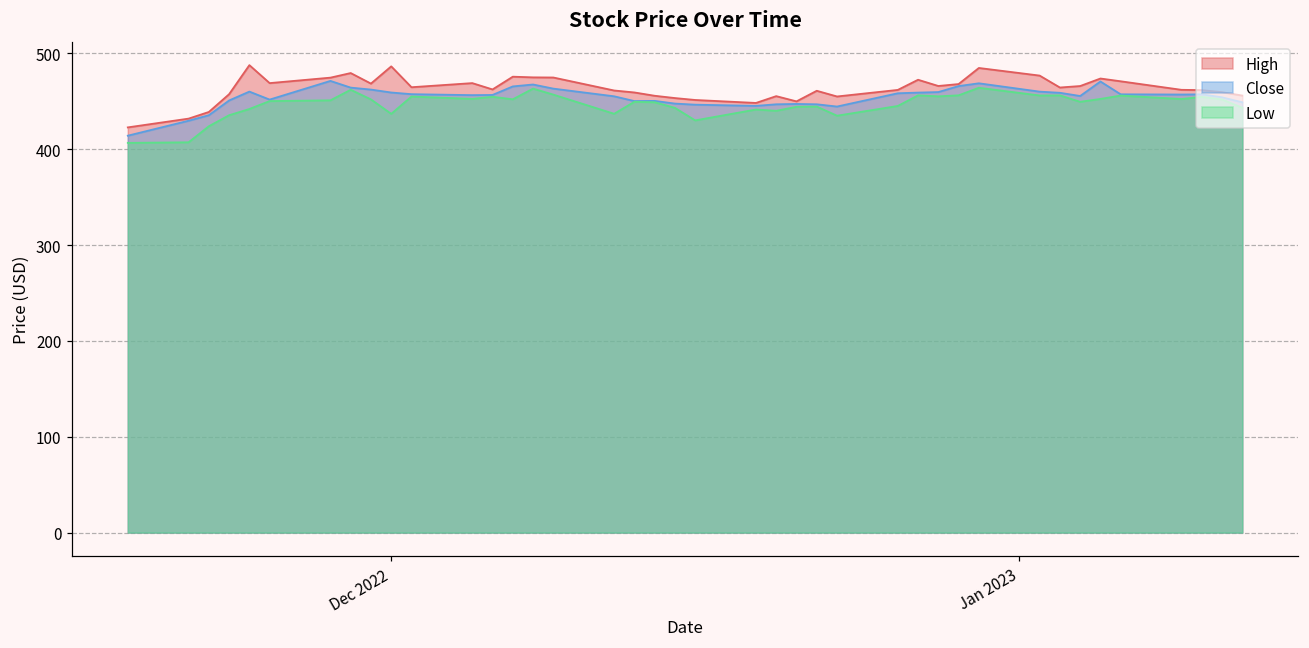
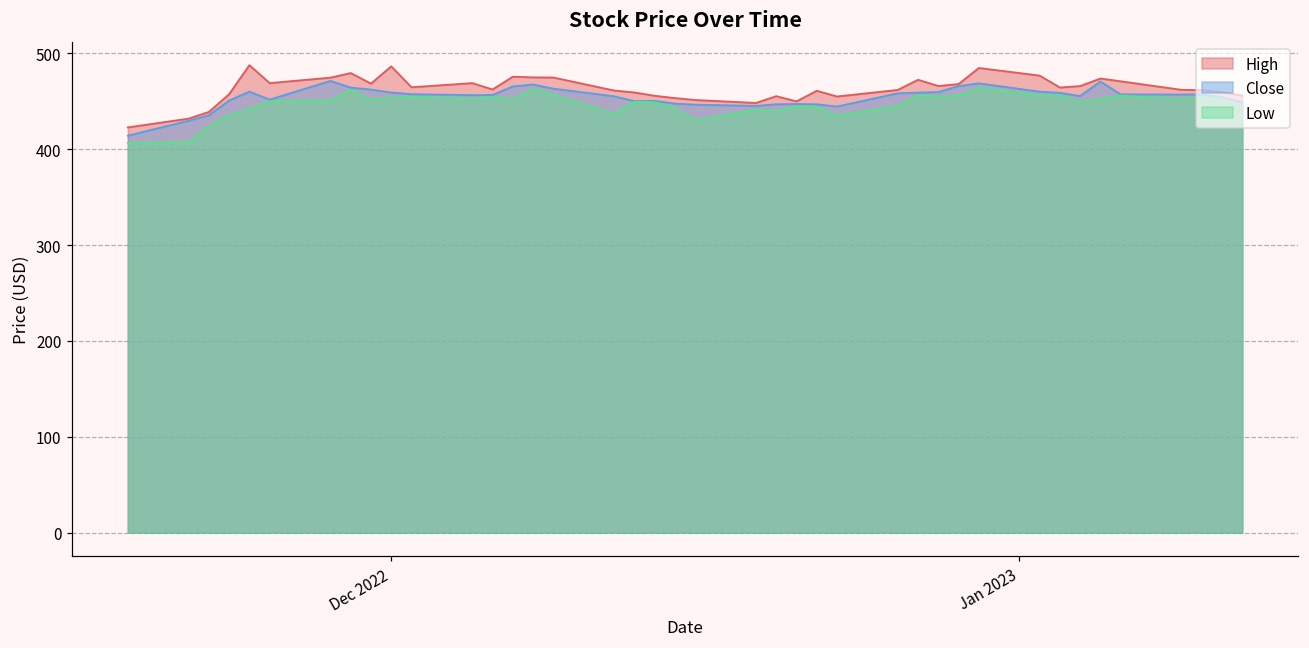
  {
    "High": {
      "Dec 2022": 490
    },
    "Close": {
      "Dec 2022": 460
    },
    "Low": {
-     "Dec 2022": 440
+     "Dec 2022": 450
    }
  }
